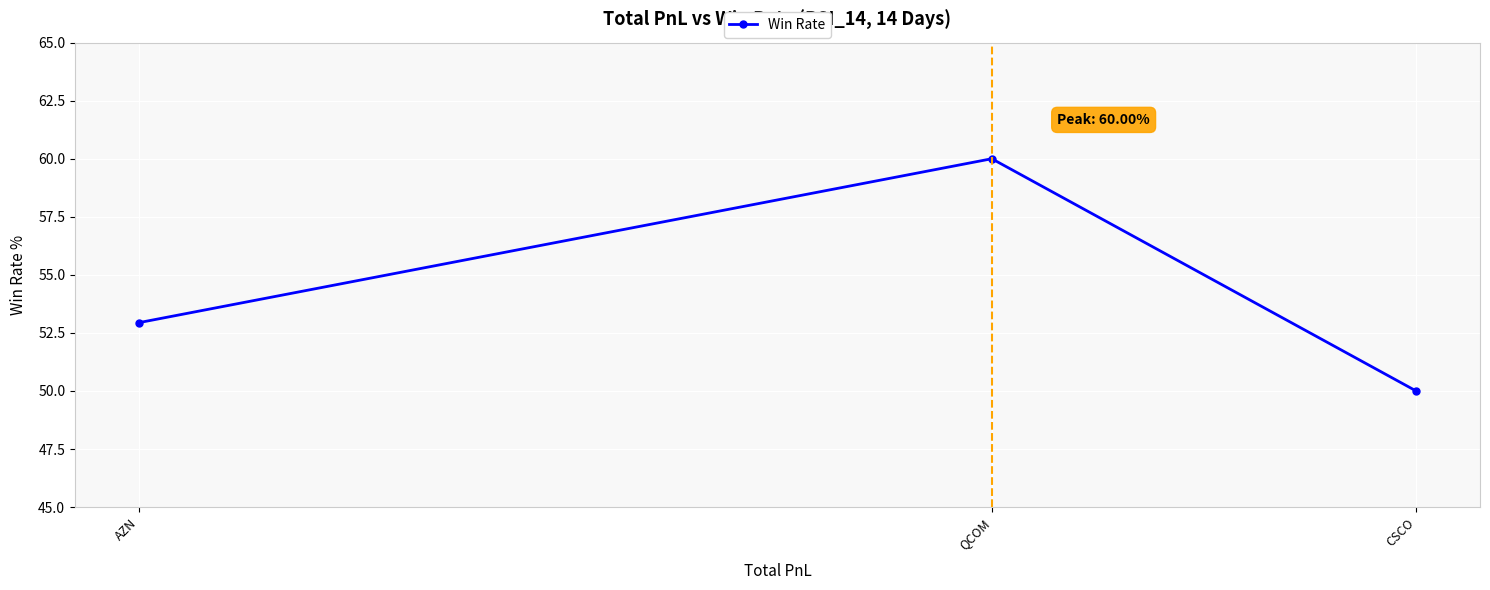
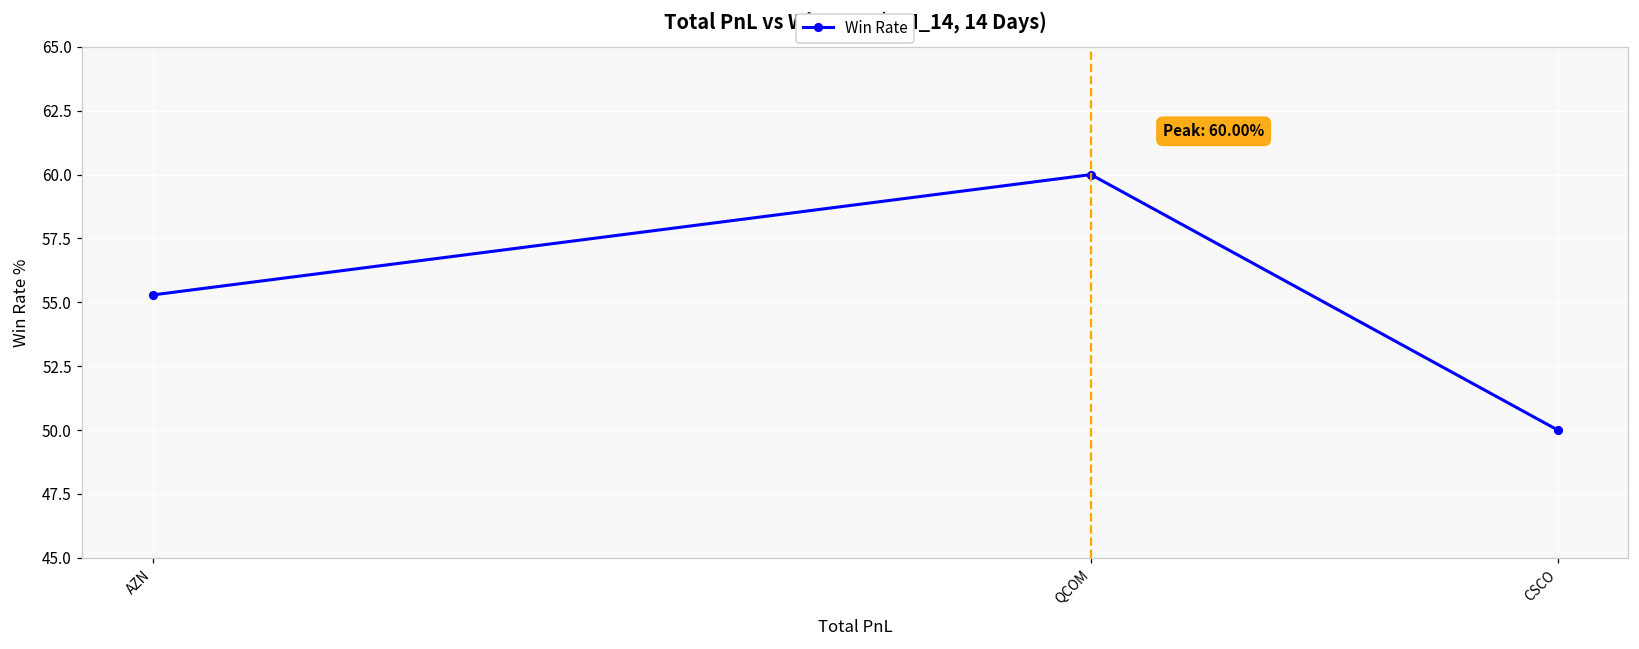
  {
-   "AZN": 52.9,
+   "AZN": 55.3,
    "QCOM": 60.0,
    "CSCO": 50.0
  }
